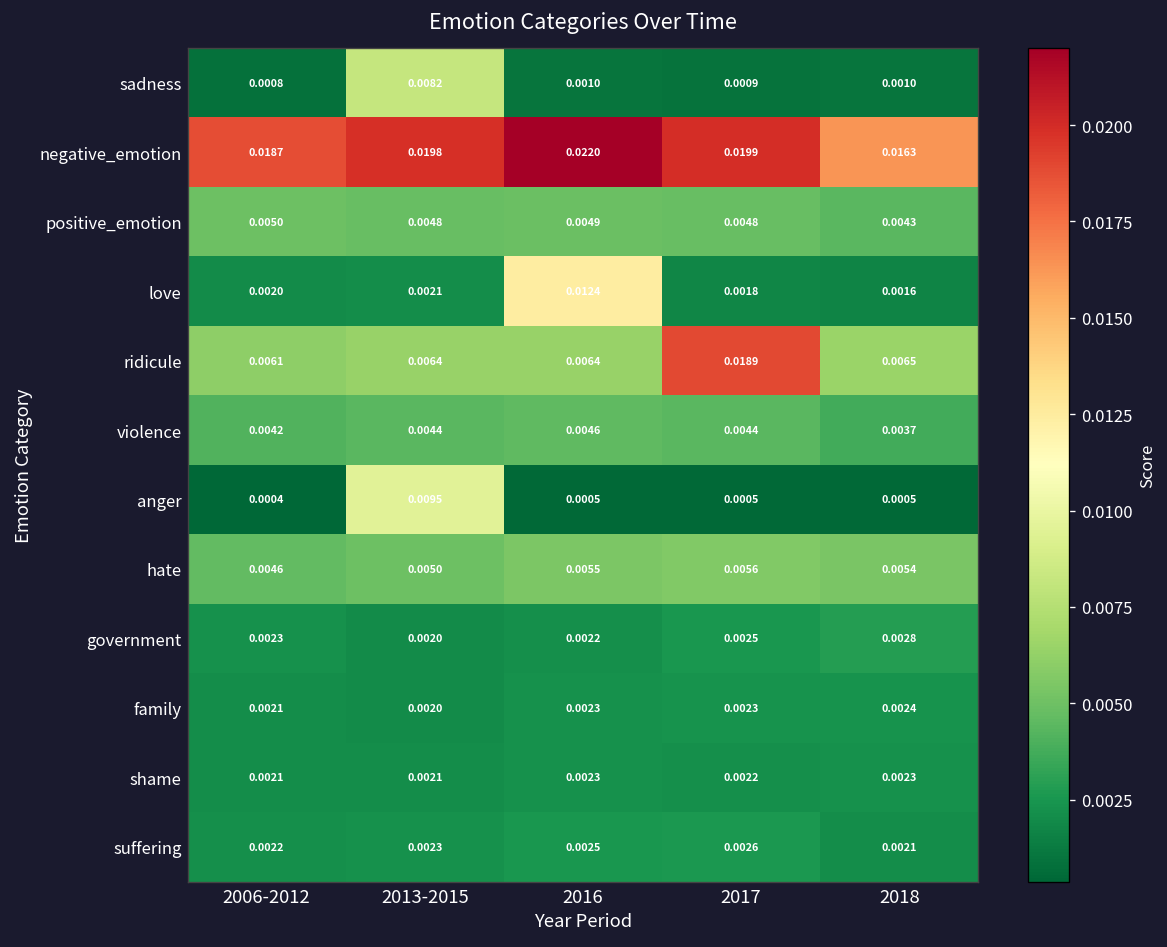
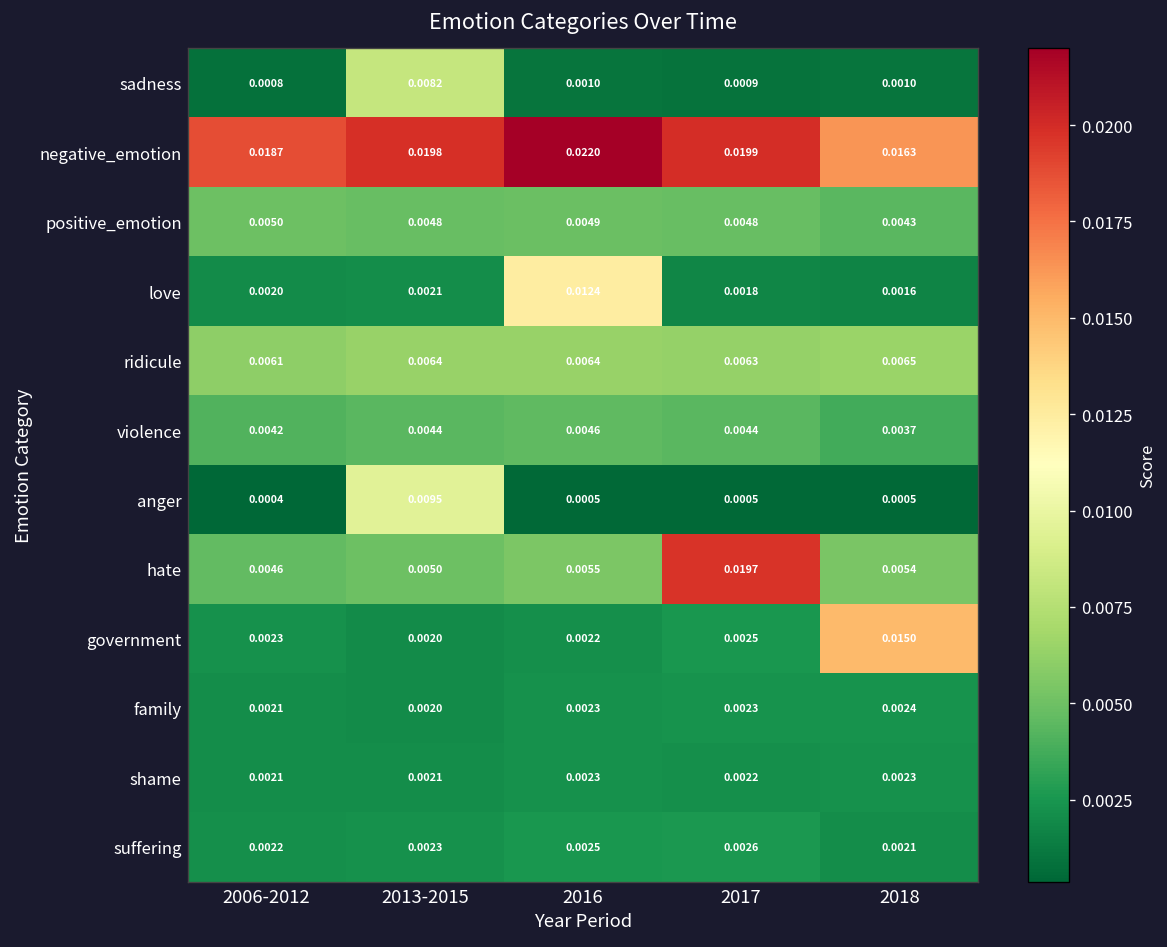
  {
    "sadness": {
      "2006-2012": 0.0008,
      "2013-2015": 0.0082,
      "2016": 0.0010,
      "2017": 0.0009,
      "2018": 0.0010
    },
    "negative_emotion": {
      "2006-2012": 0.0187,
      "2013-2015": 0.0198,
      "2016": 0.0220,
      "2017": 0.0199,
      "2018": 0.0163
    },
    "positive_emotion": {
      "2006-2012": 0.0050,
      "2013-2015": 0.0048,
      "2016": 0.0049,
      "2017": 0.0048,
      "2018": 0.0043
    },
    "love": {
      "2006-2012": 0.0020,
      "2013-2015": 0.0021,
      "2016": 0.0124,
      "2017": 0.0018,
      "2018": 0.0016
    },
    "ridicule": {
      "2006-2012": 0.0061,
      "2013-2015": 0.0064,
      "2016": 0.0064,
-     "2017": 0.0189,
+     "2017": 0.0063,
      "2018": 0.0065
    },
    "violence": {
      "2006-2012": 0.0042,
      "2013-2015": 0.0044,
      "2016": 0.0046,
      "2017": 0.0044,
      "2018": 0.0037
    },
    "anger": {
      "2006-2012": 0.0004,
      "2013-2015": 0.0095,
      "2016": 0.0005,
      "2017": 0.0005,
      "2018": 0.0005
    },
    "hate": {
      "2006-2012": 0.0046,
      "2013-2015": 0.0050,
      "2016": 0.0055,
-     "2017": 0.0056,
+     "2017": 0.0197,
      "2018": 0.0054
    },
    "government": {
      "2006-2012": 0.0023,
      "2013-2015": 0.0020,
      "2016": 0.0022,
      "2017": 0.0025,
-     "2018": 0.0028
+     "2018": 0.0150
    },
    "family": {
      "2006-2012": 0.0021,
      "2013-2015": 0.0020,
      "2016": 0.0023,
      "2017": 0.0023,
      "2018": 0.0024
    },
    "shame": {
      "2006-2012": 0.0021,
      "2013-2015": 0.0021,
      "2016": 0.0023,
      "2017": 0.0022,
      "2018": 0.0023
    },
    "suffering": {
      "2006-2012": 0.0022,
      "2013-2015": 0.0023,
      "2016": 0.0025,
      "2017": 0.0026,
      "2018": 0.0021
    }
  }
